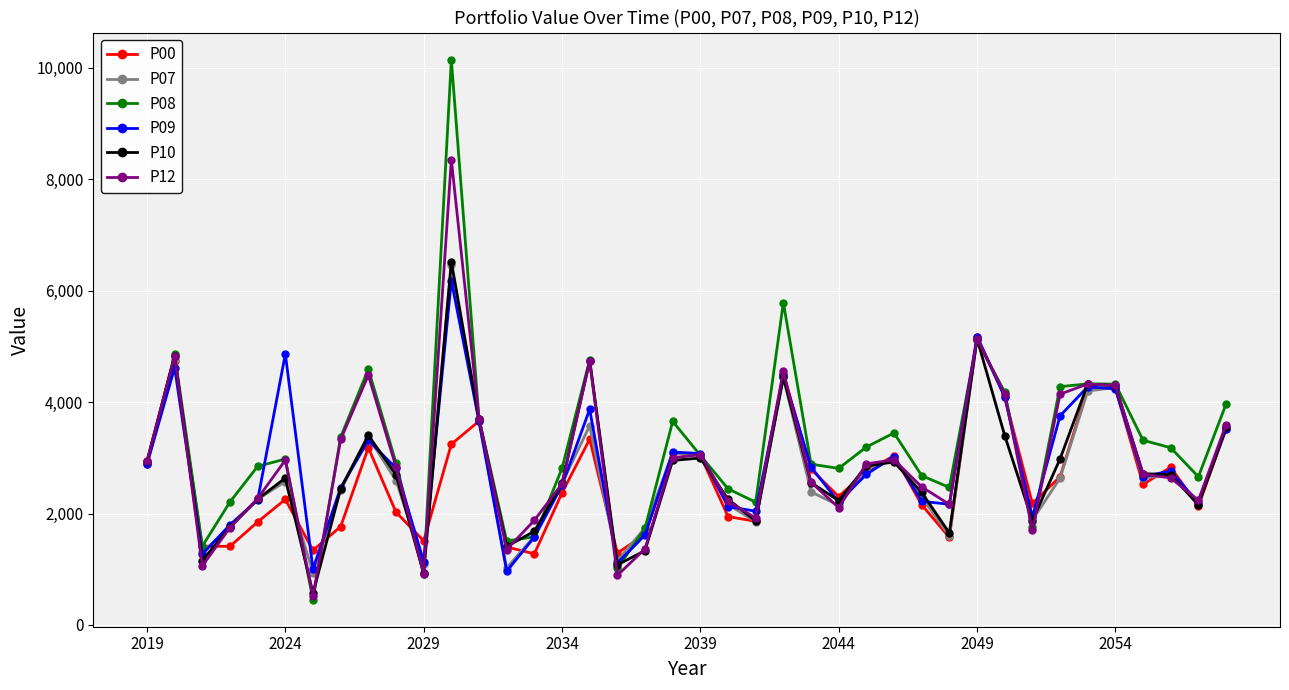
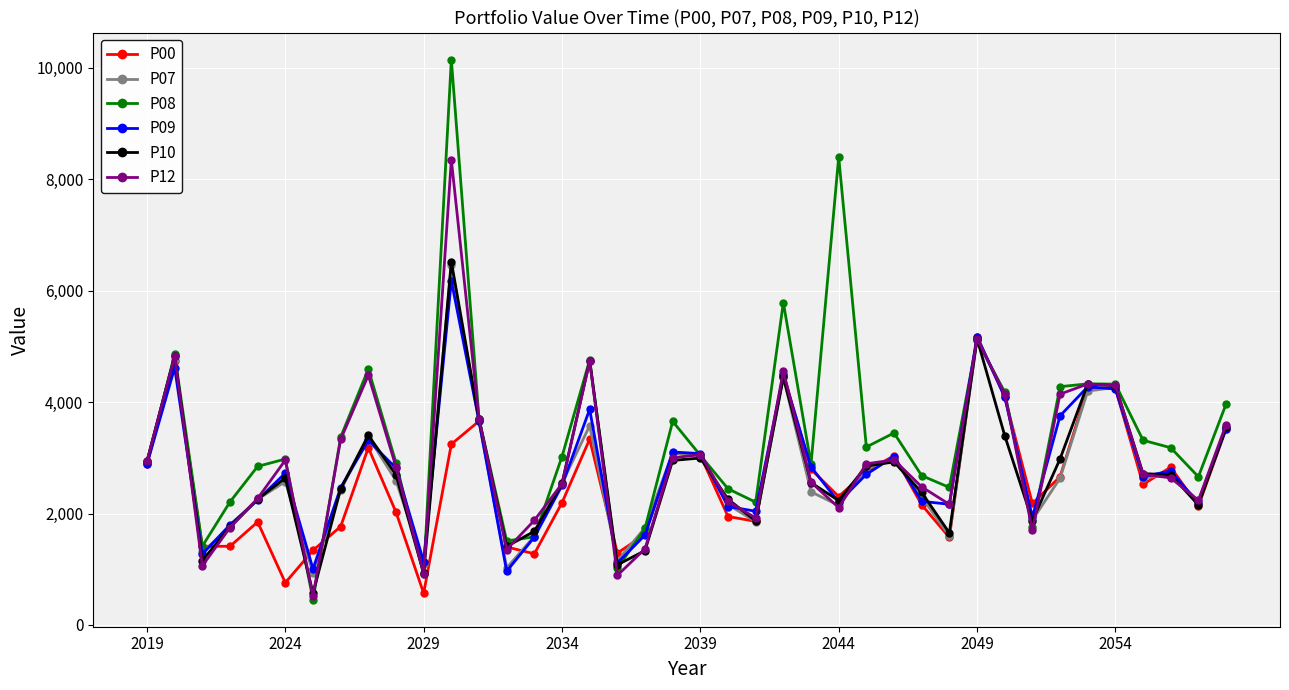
  {
    "P00": {
-     "2024": "2,300",
-     "2029": "1,500",
-     "2034": "2,400",
+     "2024": "800",
+     "2029": "600",
+     "2034": "2,200",
      "2044": "2,300"
    },
    "P07": {
      "2024": "2,600"
    },
    "P08": {
-     "2034": "2,800",
-     "2044": "2,800"
+     "2034": "3,000",
+     "2044": "8,400"
    },
    "P09": {
-     "2024": "4,900"
+     "2024": "2,700"
    },
    "P10": {
      "2024": "2,600"
    }
  }
